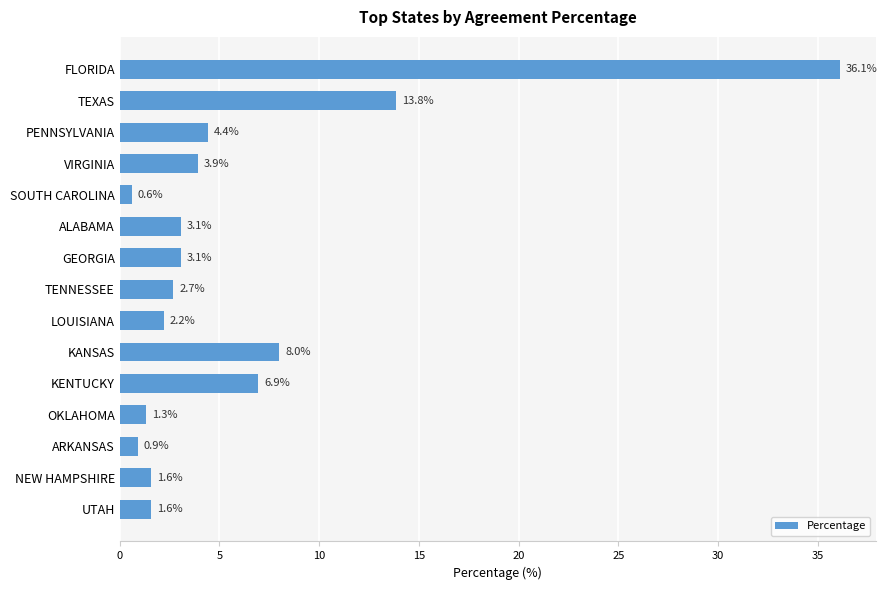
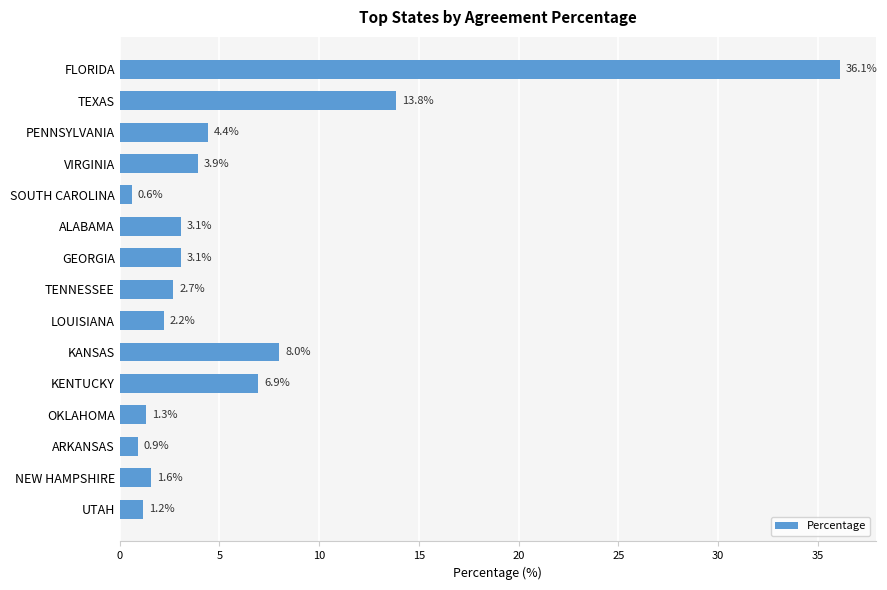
  {
    "FLORIDA": "36.1%",
    "TEXAS": "13.8%",
    "PENNSYLVANIA": "4.4%",
    "VIRGINIA": "3.9%",
    "SOUTH CAROLINA": "0.6%",
    "ALABAMA": "3.1%",
    "GEORGIA": "3.1%",
    "TENNESSEE": "2.7%",
    "LOUISIANA": "2.2%",
    "KANSAS": "8.0%",
    "KENTUCKY": "6.9%",
    "OKLAHOMA": "1.3%",
    "ARKANSAS": "0.9%",
    "NEW HAMPSHIRE": "1.6%",
-   "UTAH": "1.6%"
+   "UTAH": "1.2%"
  }
